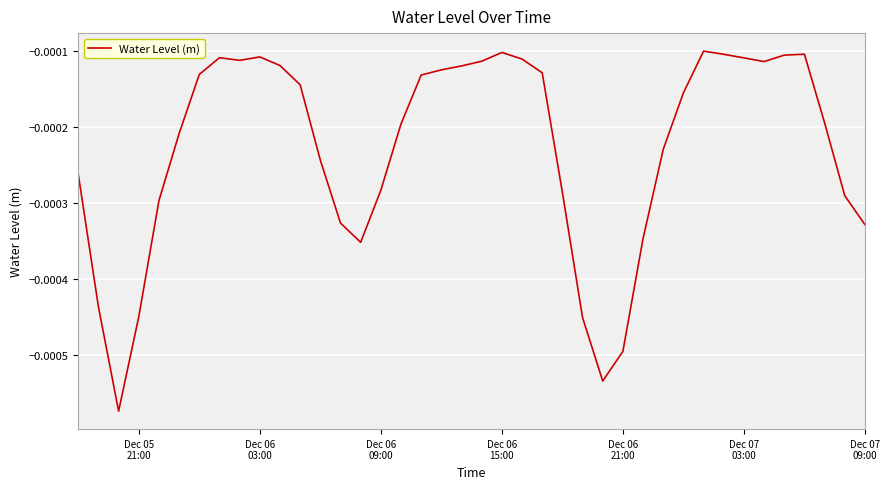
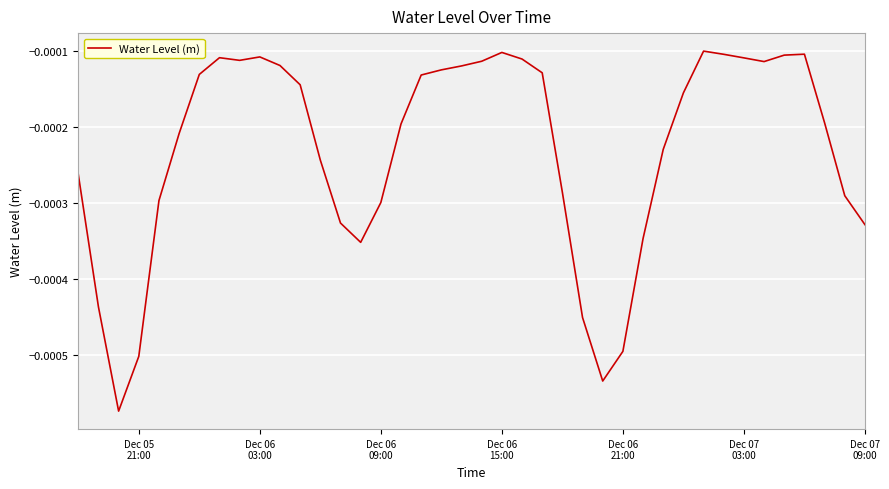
  {
-   "Dec 05 21:00": -0.00045,
+   "Dec 05 21:00": -0.00050,
    "Dec 06 03:00": -0.00011,
-   "Dec 06 09:00": -0.00028,
+   "Dec 06 09:00": -0.00030,
    "Dec 06 15:00": -0.00010,
    "Dec 06 21:00": -0.00050,
    "Dec 07 03:00": -0.00011,
    "Dec 07 09:00": -0.00033
  }
